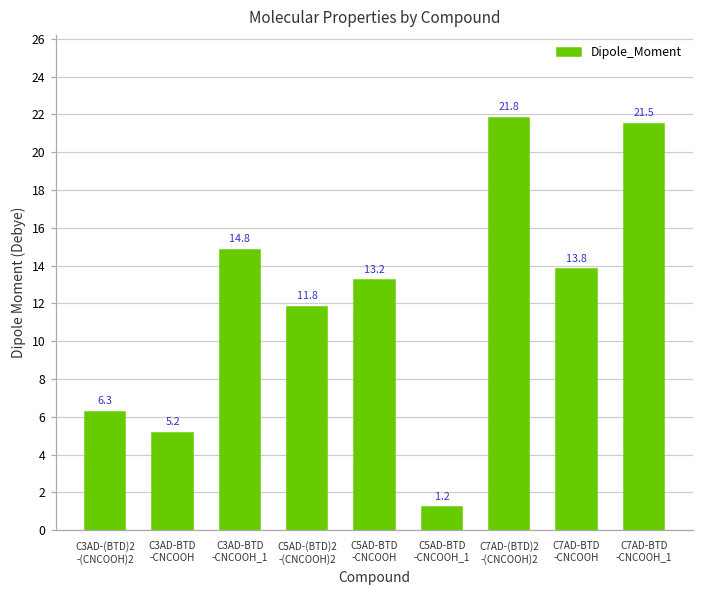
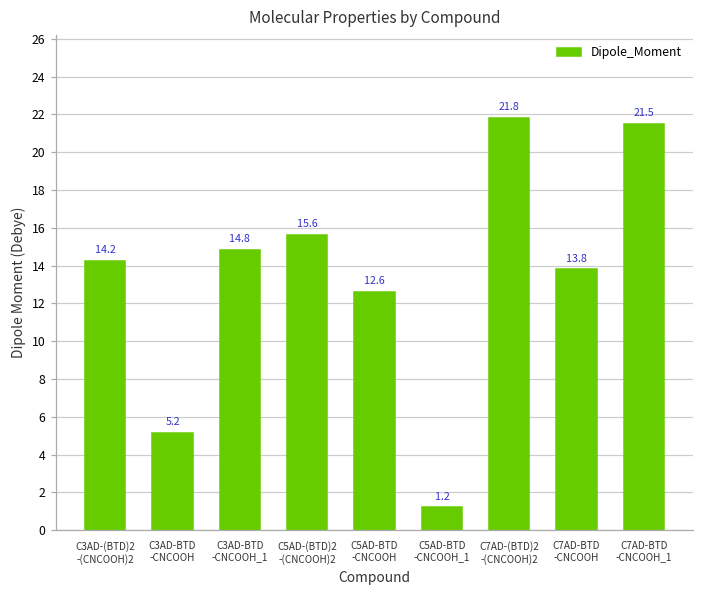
  {
-   "C3AD-(BTD)2 -(CNCOOH)2": 6.3,
+   "C3AD-(BTD)2 -(CNCOOH)2": 14.2,
    "C3AD-BTD -CNCOOH": 5.2,
    "C3AD-BTD -CNCOOH_1": 14.8,
-   "C5AD-(BTD)2 -(CNCOOH)2": 11.8,
-   "C5AD-BTD -CNCOOH": 13.2,
+   "C5AD-(BTD)2 -(CNCOOH)2": 15.6,
+   "C5AD-BTD -CNCOOH": 12.6,
    "C5AD-BTD -CNCOOH_1": 1.2,
    "C7AD-(BTD)2 -(CNCOOH)2": 21.8,
    "C7AD-BTD -CNCOOH": 13.8,
    "C7AD-BTD -CNCOOH_1": 21.5
  }
